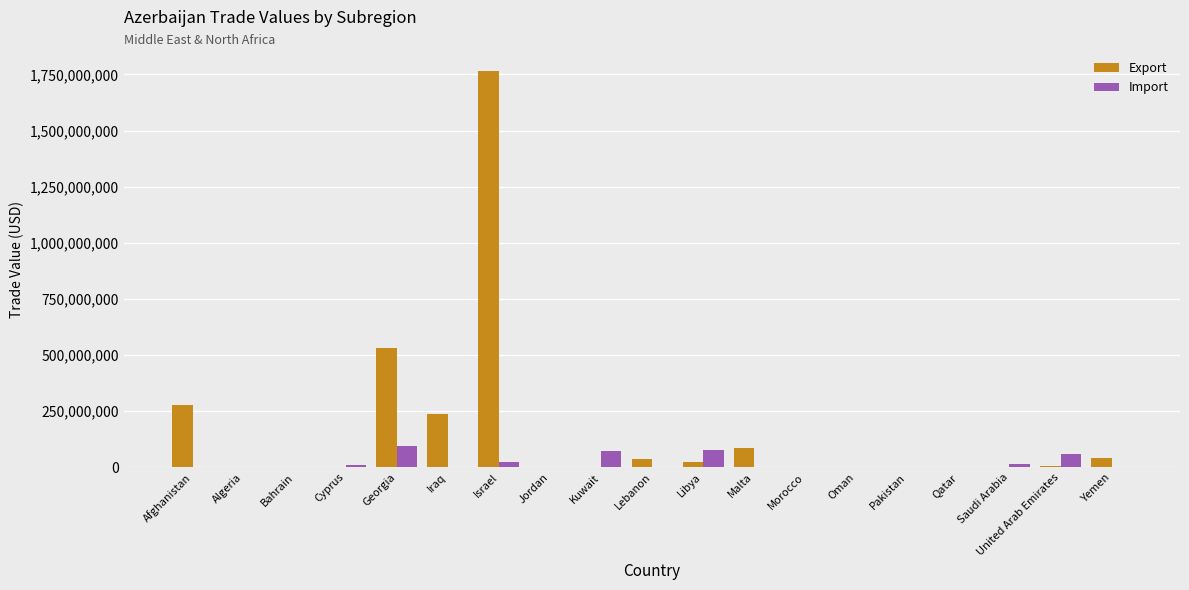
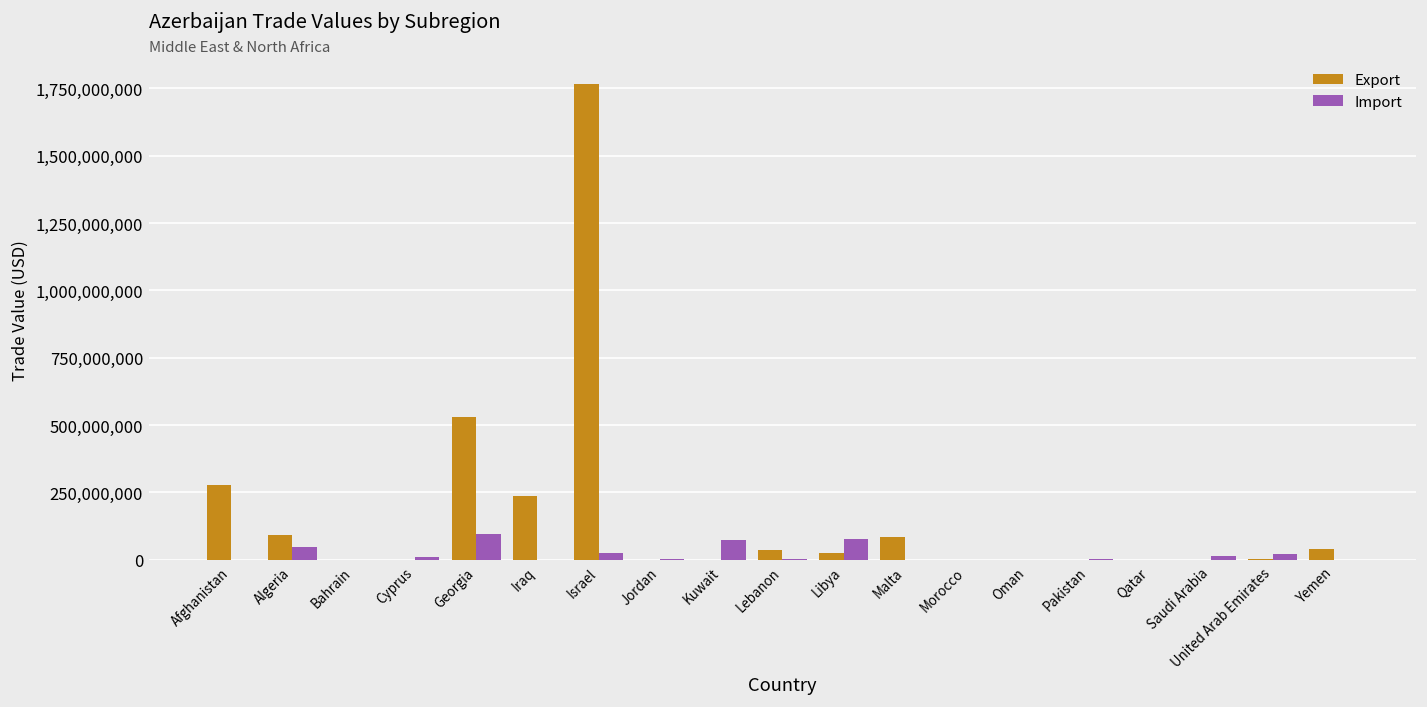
  {
    "Export": {
      "Afghanistan": "280,000,000",
-     "Algeria": "0",
+     "Algeria": "90,000,000",
      "Cyprus": "0",
      "Georgia": "530,000,000",
      "Iraq": "240,000,000",
      "Israel": "1,770,000,000",
      "Lebanon": "40,000,000",
      "Libya": "30,000,000",
      "Malta": "90,000,000",
      "Yemen": "40,000,000"
    },
    "Import": {
      "Afghanistan": "0",
-     "Algeria": "0",
+     "Algeria": "50,000,000",
      "Georgia": "90,000,000",
      "Israel": "20,000,000",
      "Kuwait": "70,000,000",
      "Libya": "80,000,000",
      "Saudi Arabia": "10,000,000",
-     "United Arab Emirates": "60,000,000",
+     "United Arab Emirates": "20,000,000",
      "Yemen": "0"
    }
  }
